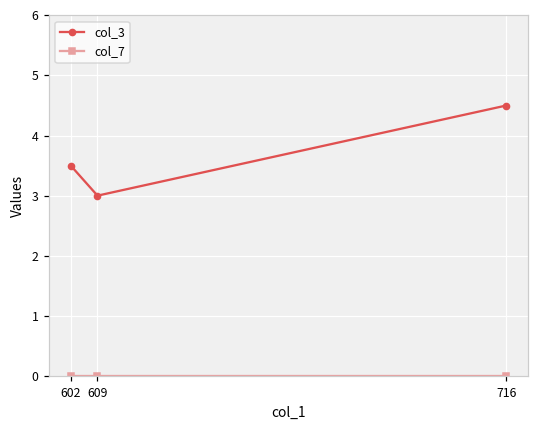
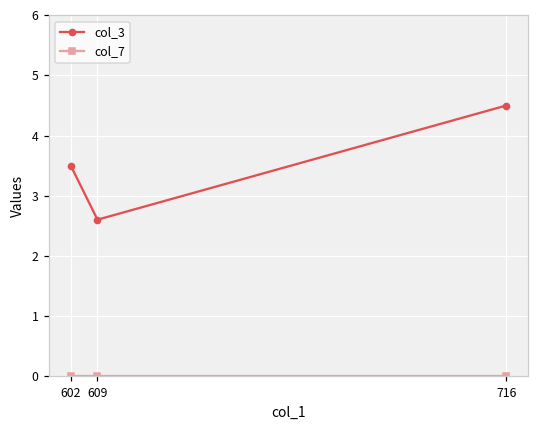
  {
    "col_3": {
      "602": 3.5,
-     "609": 3.0,
+     "609": 2.6,
      "716": 4.5
    },
    "col_7": {
      "602": 0.0,
      "609": 0.0,
      "716": 0.0
    }
  }
